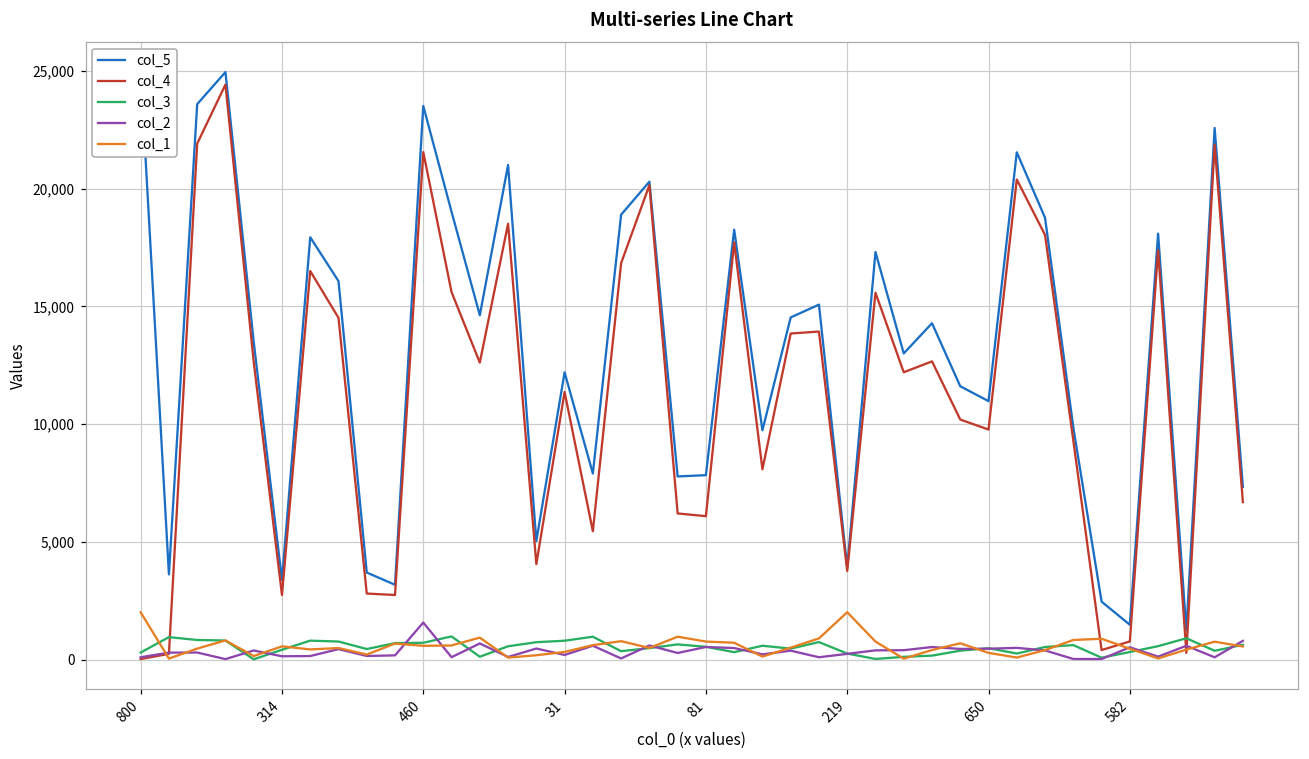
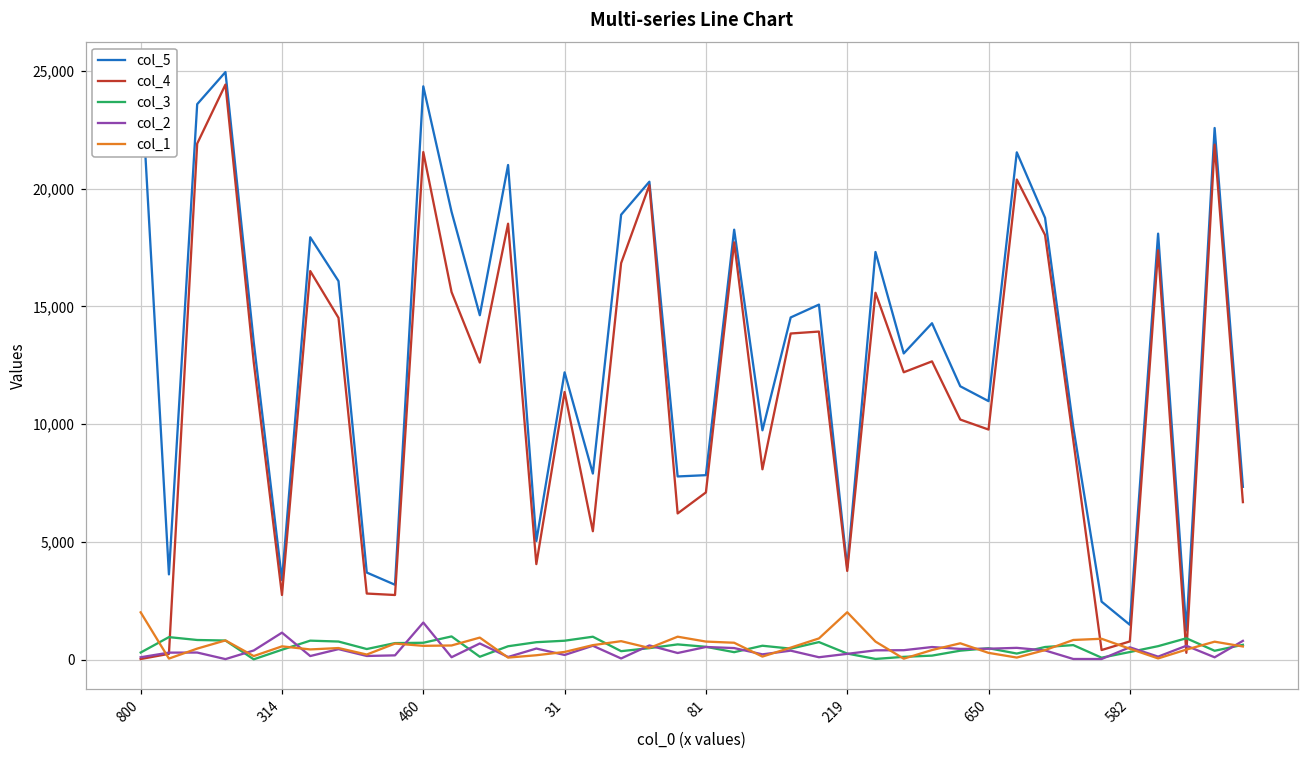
  {
    "col_5": {
      "314": "3,400",
-     "460": "23,500",
+     "460": "24,400",
      "81": "7,800",
      "219": "3,900",
      "650": "11,000",
      "582": "1,500"
    },
    "col_4": {
      "314": "2,700",
      "460": "21,600",
-     "81": "6,100",
+     "81": "7,100",
      "219": "3,800",
      "650": "9,800",
      "582": "800"
    },
    "col_3": {
      "800": "300",
      "314": "400",
      "460": "700",
      "582": "300"
    },
    "col_2": {
-     "314": "100",
+     "314": "1,100",
      "460": "1,600"
    },
    "col_1": {
      "800": "2,000",
      "314": "600",
      "460": "600",
      "81": "800",
      "219": "2,000",
      "650": "300"
    }
  }
